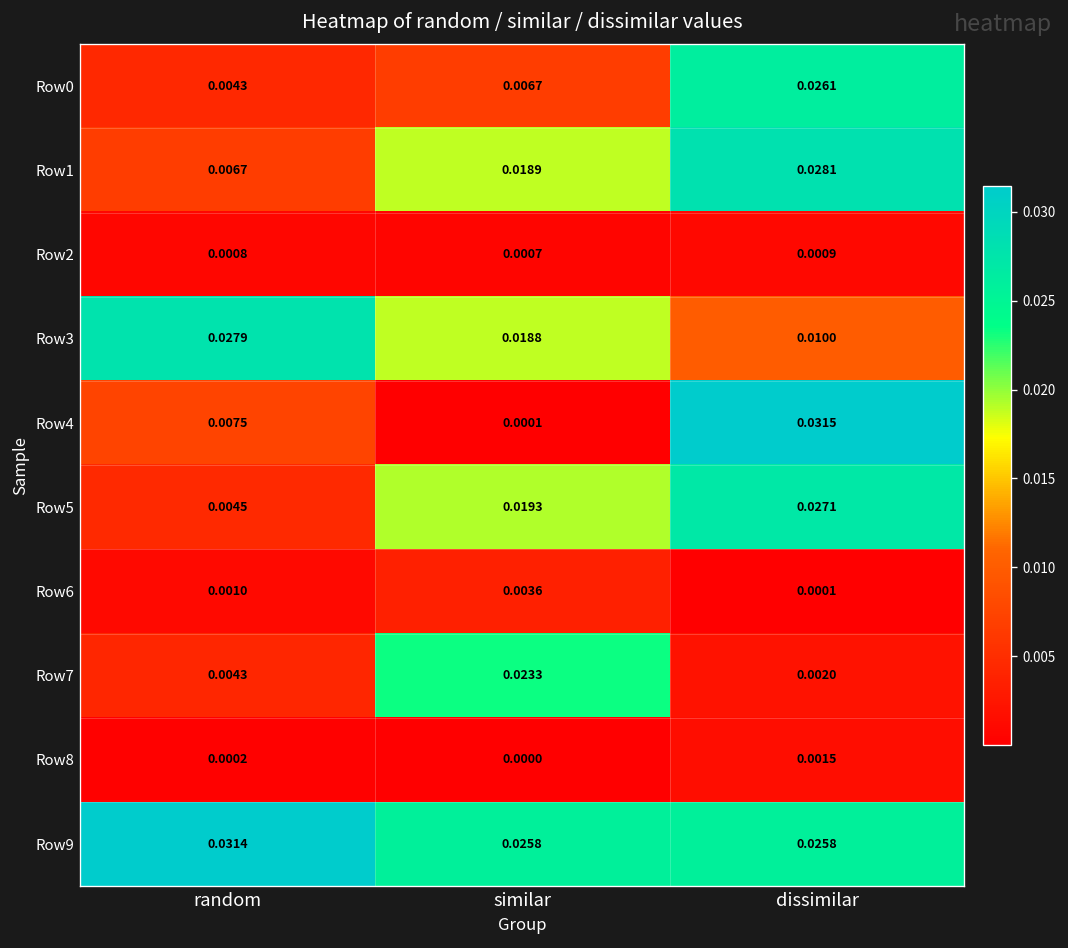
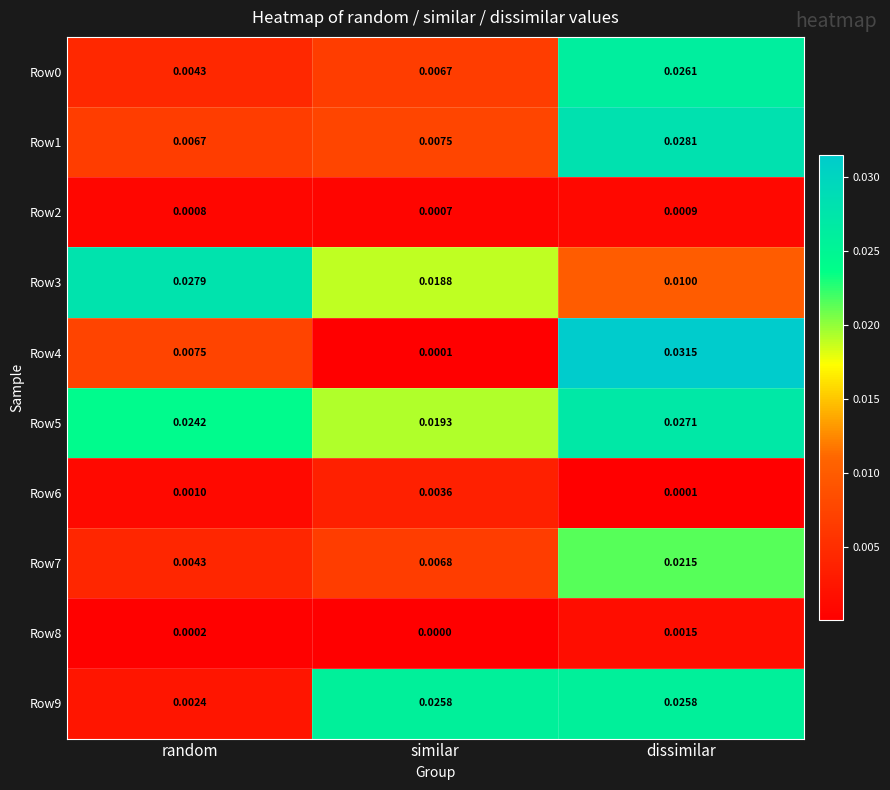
  {
    "Row0": {
      "random": 0.0043,
      "similar": 0.0067,
      "dissimilar": 0.0261
    },
    "Row1": {
      "random": 0.0067,
-     "similar": 0.0189,
+     "similar": 0.0075,
      "dissimilar": 0.0281
    },
    "Row2": {
      "random": 0.0008,
      "similar": 0.0007,
      "dissimilar": 0.0009
    },
    "Row3": {
      "random": 0.0279,
      "similar": 0.0188,
      "dissimilar": 0.0100
    },
    "Row4": {
      "random": 0.0075,
      "similar": 0.0001,
      "dissimilar": 0.0315
    },
    "Row5": {
-     "random": 0.0045,
+     "random": 0.0242,
      "similar": 0.0193,
      "dissimilar": 0.0271
    },
    "Row6": {
      "random": 0.0010,
      "similar": 0.0036,
      "dissimilar": 0.0001
    },
    "Row7": {
      "random": 0.0043,
-     "similar": 0.0233,
-     "dissimilar": 0.0020
+     "similar": 0.0068,
+     "dissimilar": 0.0215
    },
    "Row8": {
      "random": 0.0002,
      "similar": 0.0000,
      "dissimilar": 0.0015
    },
    "Row9": {
-     "random": 0.0314,
+     "random": 0.0024,
      "similar": 0.0258,
      "dissimilar": 0.0258
    }
  }
